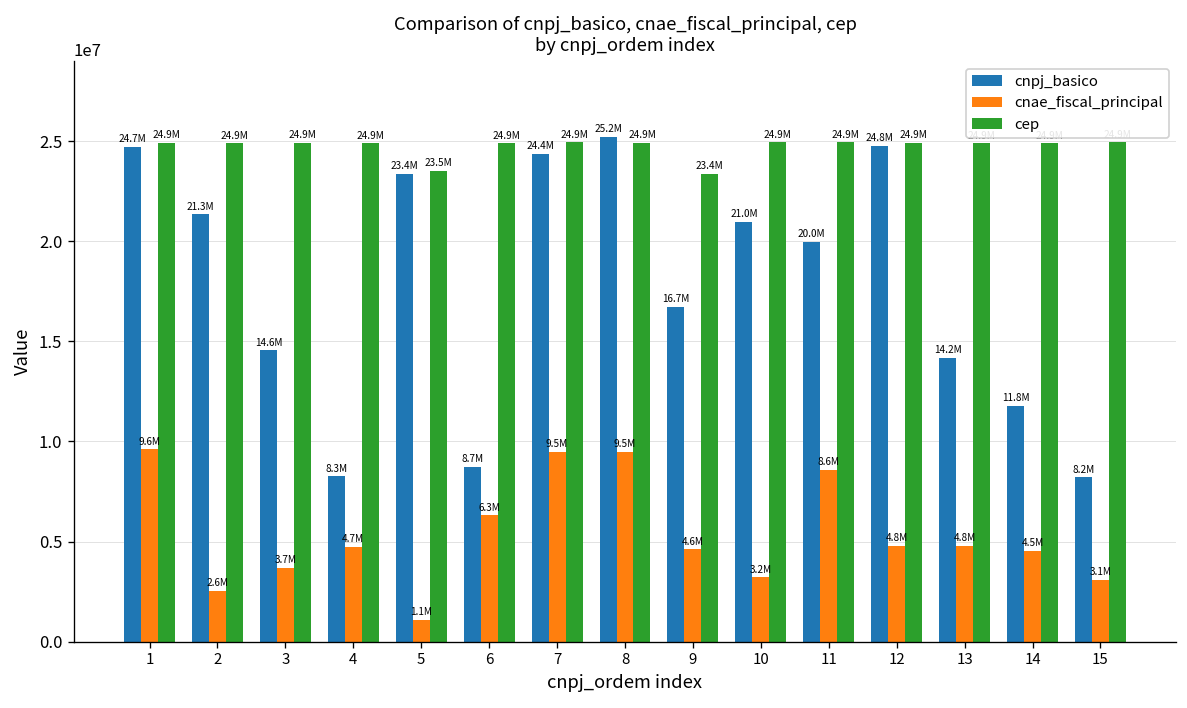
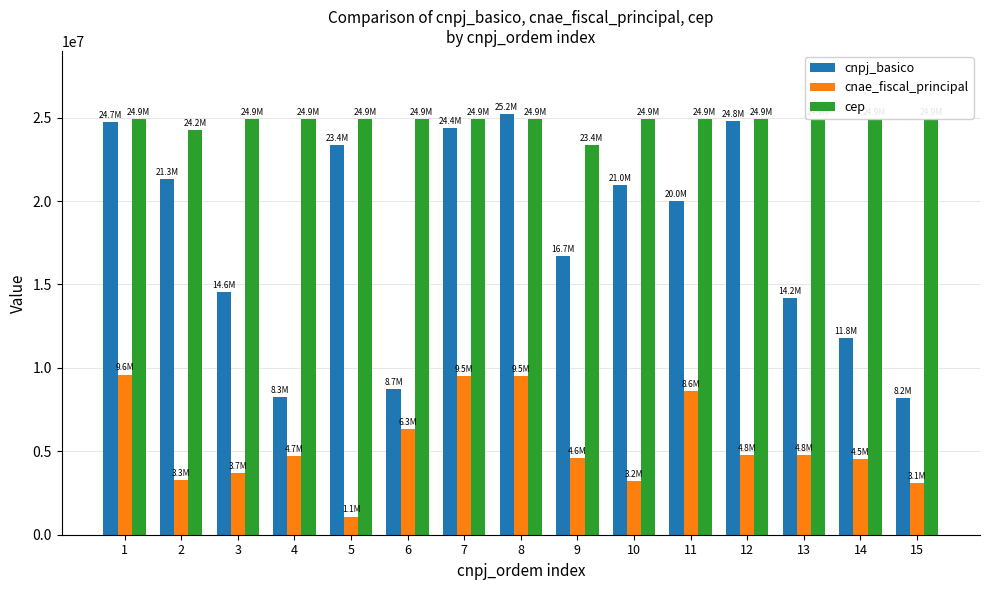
  {
    "cnpj_basico": {
      "1": "24.7M",
      "2": "21.3M",
      "3": "14.6M",
      "4": "8.3M",
      "5": "23.4M",
      "6": "8.7M",
      "7": "24.4M",
      "8": "25.2M",
      "9": "16.7M",
      "10": "21.0M",
      "11": "20.0M",
      "12": "24.8M",
      "13": "14.2M",
      "14": "11.8M",
      "15": "8.2M"
    },
    "cnae_fiscal_principal": {
      "1": "9.6M",
-     "2": "2.6M",
+     "2": "3.3M",
      "3": "3.7M",
      "4": "4.7M",
      "5": "1.1M",
      "6": "6.3M",
      "7": "9.5M",
      "8": "9.5M",
      "9": "4.6M",
      "10": "3.2M",
      "11": "8.6M",
      "12": "4.8M",
      "13": "4.8M",
      "14": "4.5M",
      "15": "3.1M"
    },
    "cep": {
      "1": "24.9M",
-     "2": "24.9M",
+     "2": "24.2M",
      "3": "24.9M",
      "4": "24.9M",
-     "5": "23.5M",
+     "5": "24.9M",
      "6": "24.9M",
      "7": "24.9M",
      "8": "24.9M",
      "9": "23.4M",
      "10": "24.9M",
      "11": "24.9M",
      "12": "24.9M"
    }
  }
